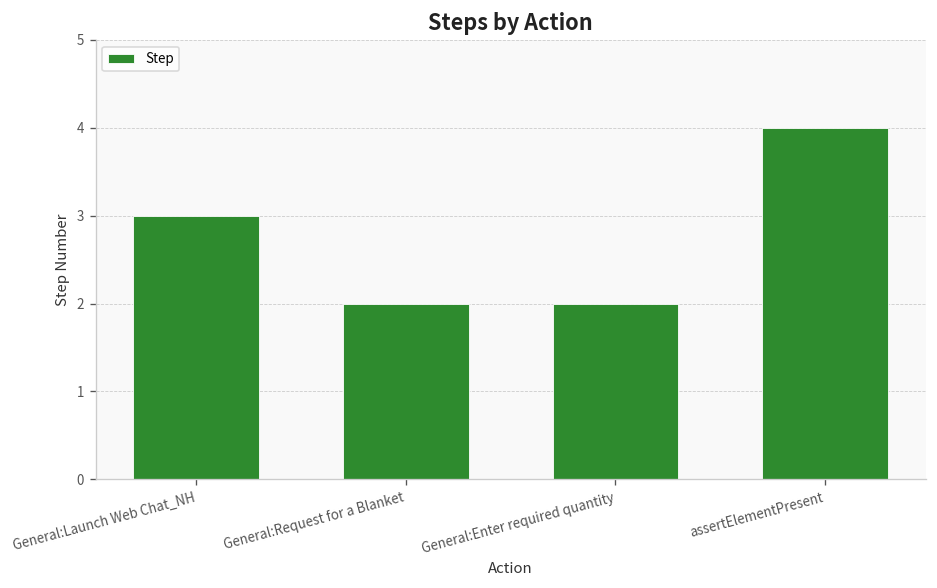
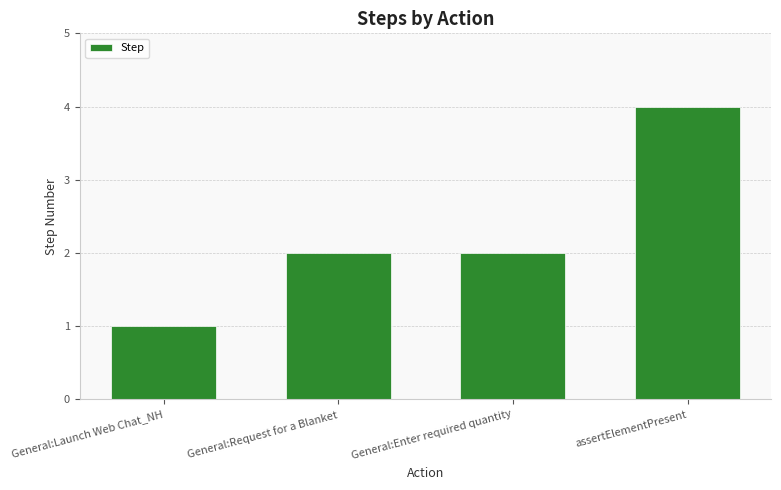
  {
-   "General:Launch Web Chat_NH": 3,
+   "General:Launch Web Chat_NH": 1,
    "General:Request for a Blanket": 2,
    "General:Enter required quantity": 2,
    "assertElementPresent": 4
  }
